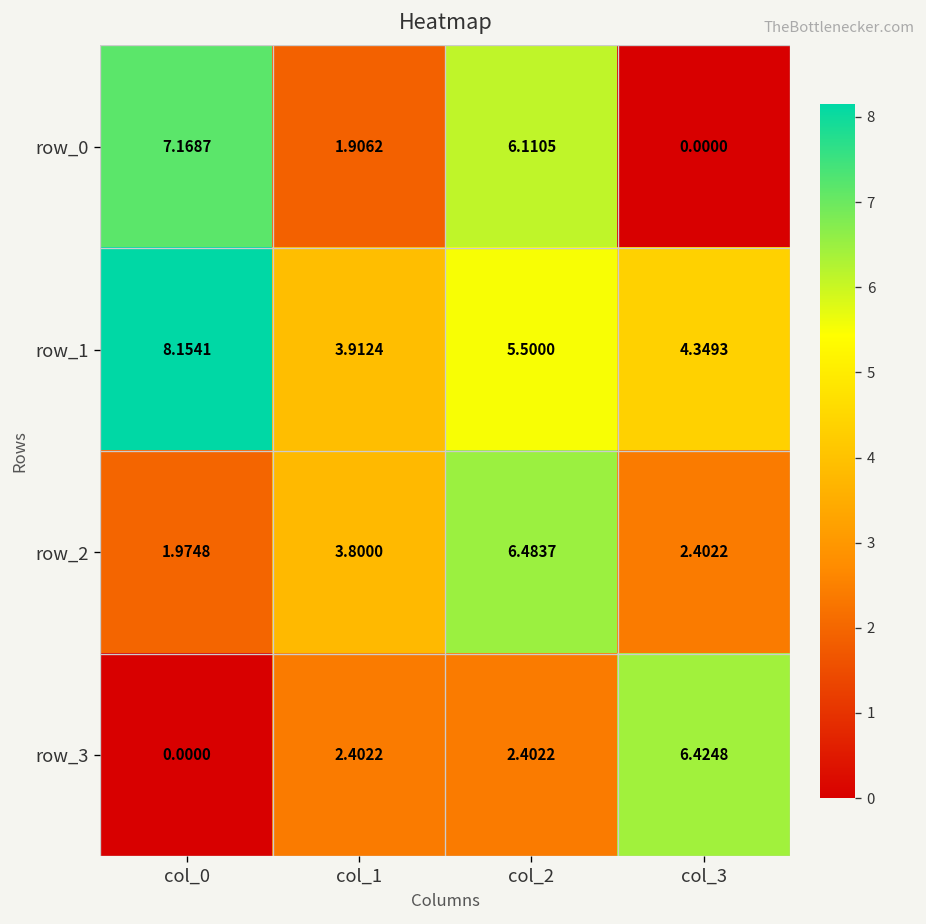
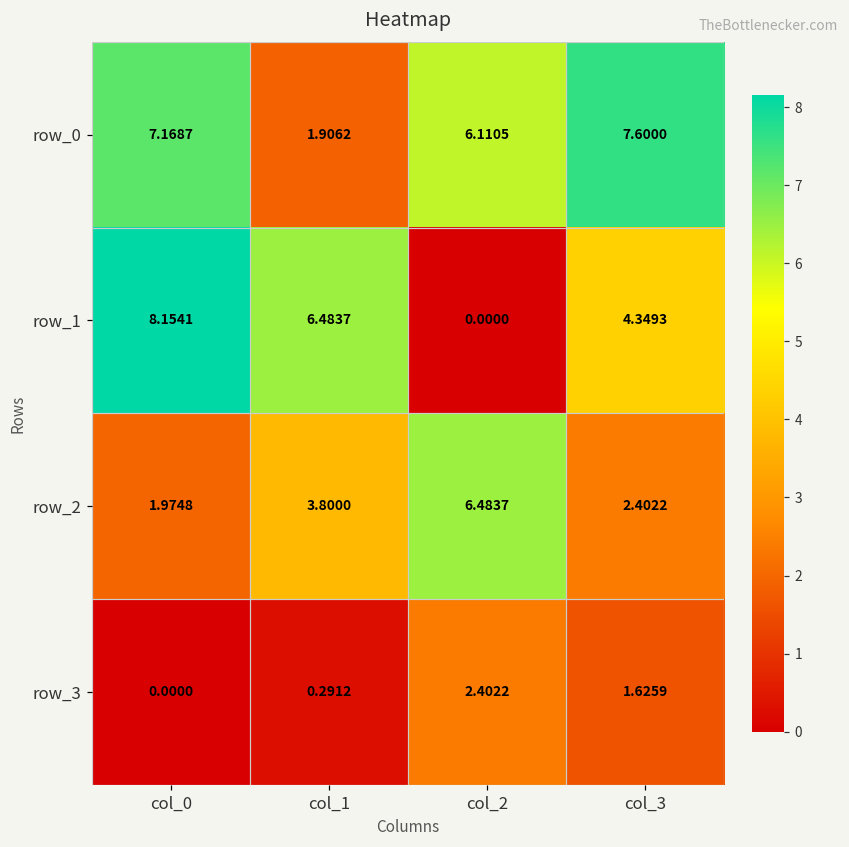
  {
    "row_0": {
      "col_0": 7.1687,
      "col_1": 1.9062,
      "col_2": 6.1105,
-     "col_3": 0.0000
+     "col_3": 7.6000
    },
    "row_1": {
      "col_0": 8.1541,
-     "col_1": 3.9124,
-     "col_2": 5.5000,
+     "col_1": 6.4837,
+     "col_2": 0.0000,
      "col_3": 4.3493
    },
    "row_2": {
      "col_0": 1.9748,
      "col_1": 3.8000,
      "col_2": 6.4837,
      "col_3": 2.4022
    },
    "row_3": {
      "col_0": 0.0000,
-     "col_1": 2.4022,
+     "col_1": 0.2912,
      "col_2": 2.4022,
-     "col_3": 6.4248
+     "col_3": 1.6259
    }
  }
